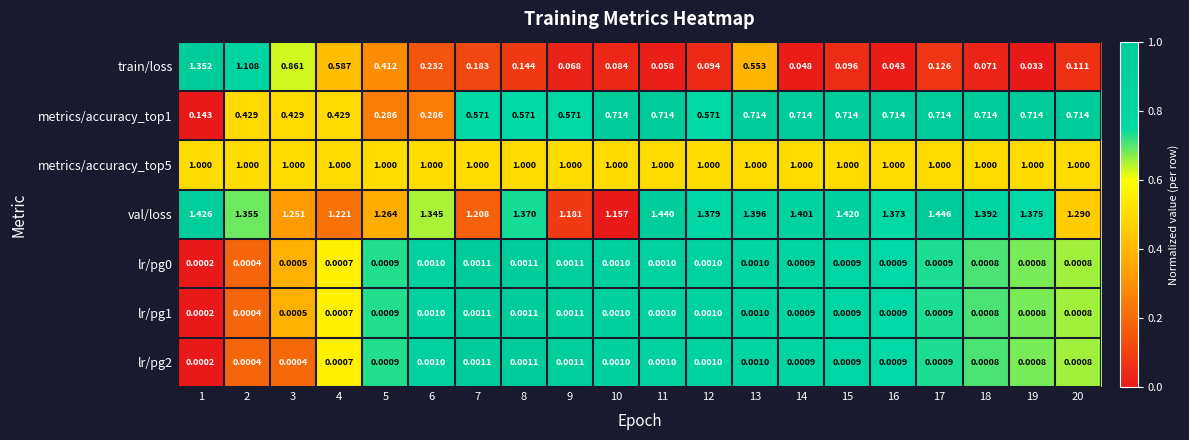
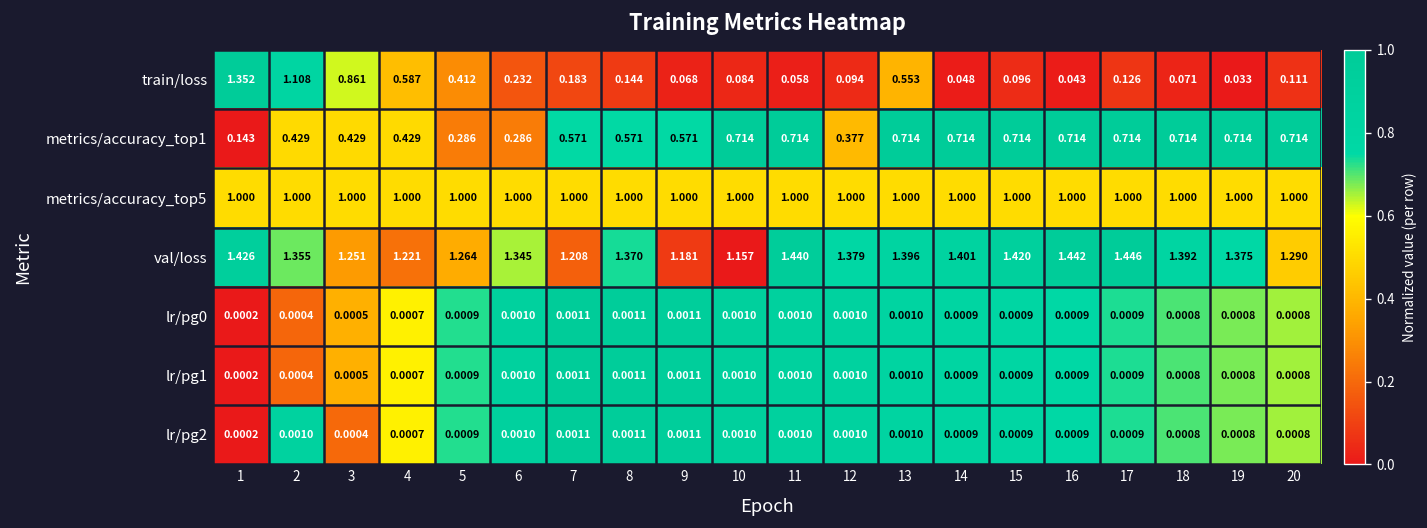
  {
    "train/loss": {
      "1": 1.352,
      "2": 1.108,
      "3": 0.861,
      "4": 0.587,
      "5": 0.412,
      "6": 0.232,
      "7": 0.183,
      "8": 0.144,
      "9": 0.068,
      "10": 0.084,
      "11": 0.058,
      "12": 0.094,
      "13": 0.553,
      "14": 0.048,
      "15": 0.096,
      "16": 0.043,
      "17": 0.126,
      "18": 0.071,
      "19": 0.033,
      "20": 0.111
    },
    "metrics/accuracy_top1": {
      "1": 0.143,
      "2": 0.429,
      "3": 0.429,
      "4": 0.429,
      "5": 0.286,
      "6": 0.286,
      "7": 0.571,
      "8": 0.571,
      "9": 0.571,
      "10": 0.714,
      "11": 0.714,
-     "12": 0.571,
+     "12": 0.377,
      "13": 0.714,
      "14": 0.714,
      "15": 0.714,
      "16": 0.714,
      "17": 0.714,
      "18": 0.714,
      "19": 0.714,
      "20": 0.714
    },
    "metrics/accuracy_top5": {
      "1": 1.000,
      "2": 1.000,
      "3": 1.000,
      "4": 1.000,
      "5": 1.000,
      "6": 1.000,
      "7": 1.000,
      "8": 1.000,
      "9": 1.000,
      "10": 1.000,
      "11": 1.000,
      "12": 1.000,
      "13": 1.000,
      "14": 1.000,
      "15": 1.000,
      "16": 1.000,
      "17": 1.000,
      "18": 1.000,
      "19": 1.000,
      "20": 1.000
    },
    "val/loss": {
      "1": 1.426,
      "2": 1.355,
      "3": 1.251,
      "4": 1.221,
      "5": 1.264,
      "6": 1.345,
      "7": 1.208,
      "8": 1.370,
      "9": 1.181,
      "10": 1.157,
      "11": 1.440,
      "12": 1.379,
      "13": 1.396,
      "14": 1.401,
      "15": 1.420,
-     "16": 1.373,
+     "16": 1.442,
      "17": 1.446,
      "18": 1.392,
      "19": 1.375,
      "20": 1.290
    },
    "lr/pg0": {
      "1": 0.0002,
      "2": 0.0004,
      "3": 0.0005,
      "4": 0.0007,
      "5": 0.0009,
      "6": 0.0010,
      "7": 0.0011,
      "8": 0.0011,
      "9": 0.0011,
      "10": 0.0010,
      "11": 0.0010,
      "12": 0.0010,
      "13": 0.0010,
      "14": 0.0009,
      "15": 0.0009,
      "16": 0.0009,
      "17": 0.0009,
      "18": 0.0008,
      "19": 0.0008,
      "20": 0.0008
    },
    "lr/pg1": {
      "1": 0.0002,
      "2": 0.0004,
      "3": 0.0005,
      "4": 0.0007,
      "5": 0.0009,
      "6": 0.0010,
      "7": 0.0011,
      "8": 0.0011,
      "9": 0.0011,
      "10": 0.0010,
      "11": 0.0010,
      "12": 0.0010,
      "13": 0.0010,
      "14": 0.0009,
      "15": 0.0009,
      "16": 0.0009,
      "17": 0.0009,
      "18": 0.0008,
      "19": 0.0008,
      "20": 0.0008
    },
    "lr/pg2": {
      "1": 0.0002,
-     "2": 0.0004,
+     "2": 0.0010,
      "3": 0.0004,
      "4": 0.0007,
      "5": 0.0009,
      "6": 0.0010,
      "7": 0.0011,
      "8": 0.0011,
      "9": 0.0011,
      "10": 0.0010,
      "11": 0.0010,
      "12": 0.0010,
      "13": 0.0010,
      "14": 0.0009,
      "15": 0.0009,
      "16": 0.0009,
      "17": 0.0009,
      "18": 0.0008,
      "19": 0.0008,
      "20": 0.0008
    }
  }
